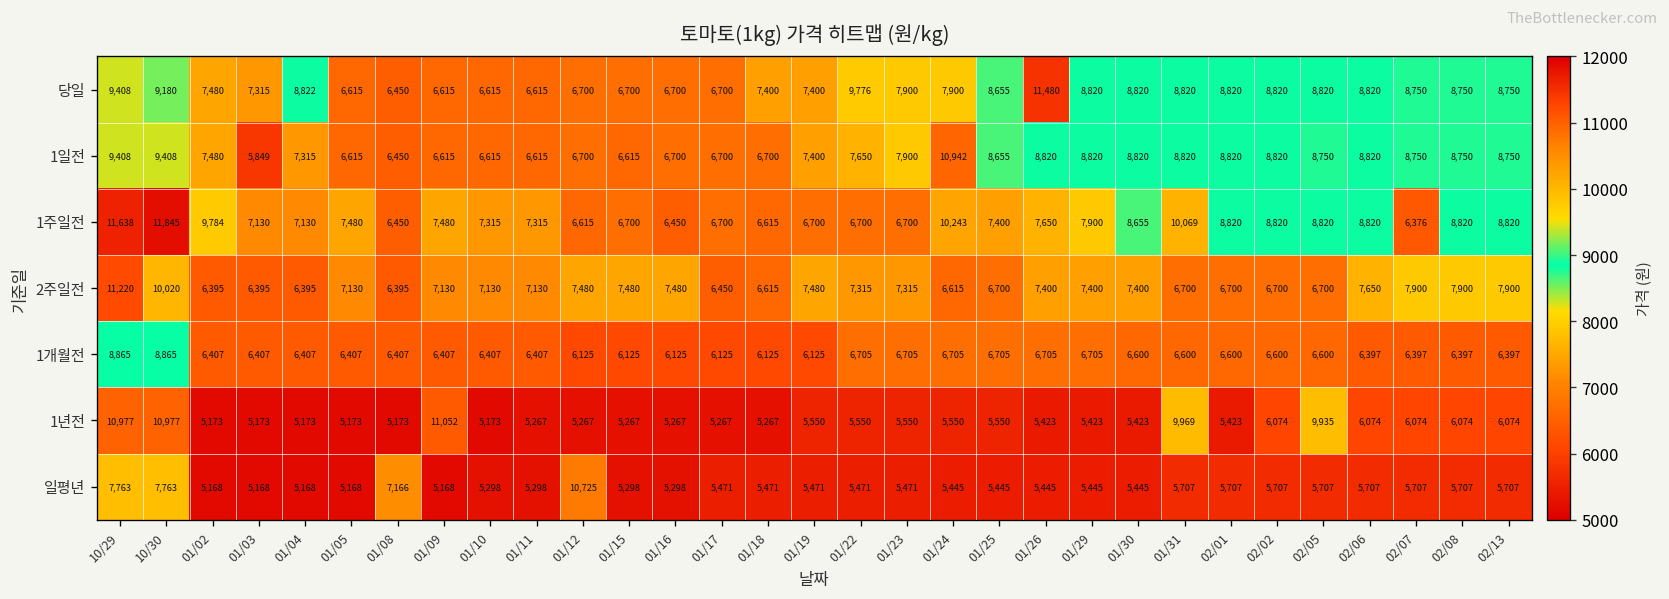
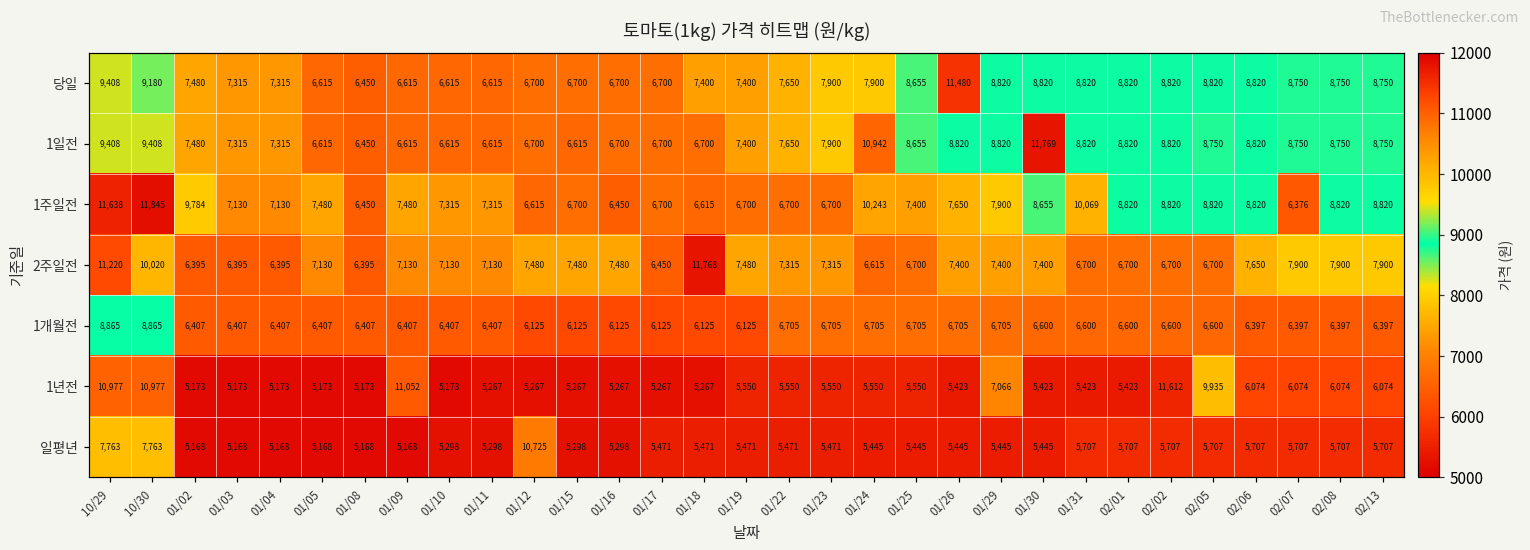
  {
    "당일": {
      "10/29": "9,408",
      "10/30": "9,180",
      "01/02": "7,480",
      "01/03": "7,315",
-     "01/04": "8,822",
+     "01/04": "7,315",
      "01/05": "6,615",
      "01/08": "6,450",
      "01/09": "6,615",
      "01/10": "6,615",
      "01/11": "6,615",
      "01/12": "6,700",
      "01/15": "6,700",
      "01/16": "6,700",
      "01/17": "6,700",
      "01/18": "7,400",
      "01/19": "7,400",
-     "01/22": "9,776",
+     "01/22": "7,650",
      "01/23": "7,900",
      "01/24": "7,900",
      "01/25": "8,655",
      "01/26": "11,480",
      "01/29": "8,820",
      "01/30": "8,820",
      "01/31": "8,820",
      "02/01": "8,820",
      "02/02": "8,820",
      "02/05": "8,820",
      "02/06": "8,820",
      "02/07": "8,750",
      "02/08": "8,750",
      "02/13": "8,750"
    },
    "1일전": {
      "10/29": "9,408",
      "10/30": "9,408",
      "01/02": "7,480",
-     "01/03": "5,849",
+     "01/03": "7,315",
      "01/04": "7,315",
      "01/05": "6,615",
      "01/08": "6,450",
      "01/09": "6,615",
      "01/10": "6,615",
      "01/11": "6,615",
      "01/12": "6,700",
      "01/15": "6,615",
      "01/16": "6,700",
      "01/17": "6,700",
      "01/18": "6,700",
      "01/19": "7,400",
      "01/22": "7,650",
      "01/23": "7,900",
      "01/24": "10,942",
      "01/25": "8,655",
      "01/26": "8,820",
      "01/29": "8,820",
-     "01/30": "8,820",
+     "01/30": "11,769",
      "01/31": "8,820",
      "02/01": "8,820",
      "02/02": "8,820",
      "02/05": "8,750",
      "02/06": "8,820",
      "02/07": "8,750",
      "02/08": "8,750",
      "02/13": "8,750"
    },
    "2주일전": {
      "10/29": "11,220",
      "10/30": "10,020",
      "01/02": "6,395",
      "01/03": "6,395",
      "01/04": "6,395",
      "01/05": "7,130",
      "01/08": "6,395",
      "01/09": "7,130",
      "01/10": "7,130",
      "01/11": "7,130",
      "01/12": "7,480",
      "01/15": "7,480",
      "01/16": "7,480",
      "01/17": "6,450",
-     "01/18": "6,615",
+     "01/18": "11,768",
      "01/19": "7,480",
      "01/22": "7,315",
      "01/23": "7,315",
      "01/24": "6,615",
      "01/25": "6,700",
      "01/26": "7,400",
      "01/29": "7,400",
      "01/30": "7,400",
      "01/31": "6,700",
      "02/01": "6,700",
      "02/02": "6,700",
      "02/05": "6,700",
      "02/06": "7,650",
      "02/07": "7,900",
      "02/08": "7,900",
      "02/13": "7,900"
    },
    "1년전": {
      "10/29": "10,977",
      "10/30": "10,977",
      "01/02": "5,173",
      "01/03": "5,173",
      "01/04": "5,173",
      "01/05": "5,173",
      "01/08": "5,173",
      "01/09": "11,052",
      "01/10": "5,173",
      "01/11": "5,267",
      "01/12": "5,267",
      "01/15": "5,267",
      "01/16": "5,267",
      "01/17": "5,267",
      "01/18": "5,267",
      "01/19": "5,550",
      "01/22": "5,550",
      "01/23": "5,550",
      "01/24": "5,550",
      "01/25": "5,550",
      "01/26": "5,423",
-     "01/29": "5,423",
+     "01/29": "7,066",
      "01/30": "5,423",
-     "01/31": "9,969",
+     "01/31": "5,423",
      "02/01": "5,423",
-     "02/02": "6,074",
+     "02/02": "11,612",
      "02/05": "9,935",
      "02/06": "6,074",
      "02/07": "6,074",
      "02/08": "6,074",
      "02/13": "6,074"
    },
    "일평년": {
      "10/29": "7,763",
      "10/30": "7,763",
      "01/02": "5,168",
      "01/03": "5,168",
      "01/04": "5,168",
      "01/05": "5,168",
-     "01/08": "7,166",
+     "01/08": "5,168",
      "01/09": "5,168",
      "01/10": "5,298",
      "01/11": "5,298",
      "01/12": "10,725",
      "01/15": "5,298",
      "01/16": "5,298",
      "01/17": "5,471",
      "01/18": "5,471",
      "01/19": "5,471",
      "01/22": "5,471",
      "01/23": "5,471",
      "01/24": "5,445",
      "01/25": "5,445",
      "01/26": "5,445",
      "01/29": "5,445",
      "01/30": "5,445",
      "01/31": "5,707",
      "02/01": "5,707",
      "02/02": "5,707",
      "02/05": "5,707",
      "02/06": "5,707",
      "02/07": "5,707",
      "02/08": "5,707",
      "02/13": "5,707"
    }
  }
